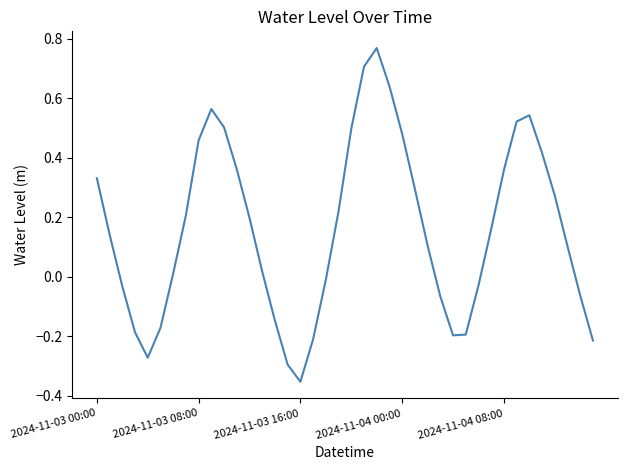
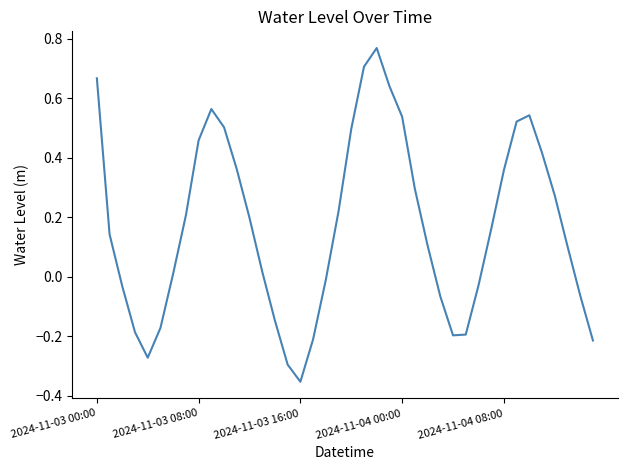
  {
-   "2024-11-03 00:00": 0.33,
+   "2024-11-03 00:00": 0.67,
    "2024-11-03 08:00": 0.46,
    "2024-11-03 16:00": -0.35,
-   "2024-11-04 00:00": 0.48,
+   "2024-11-04 00:00": 0.54,
    "2024-11-04 08:00": 0.36
  }
